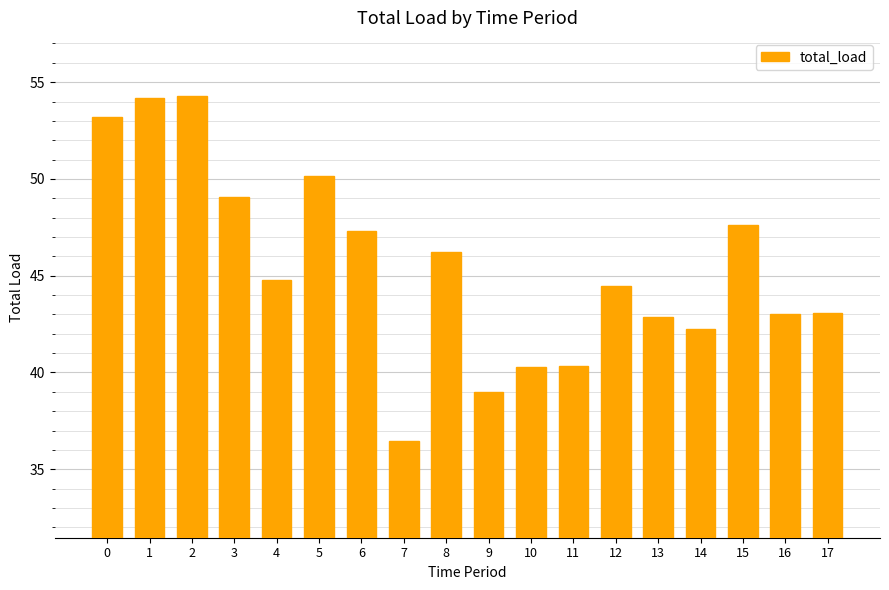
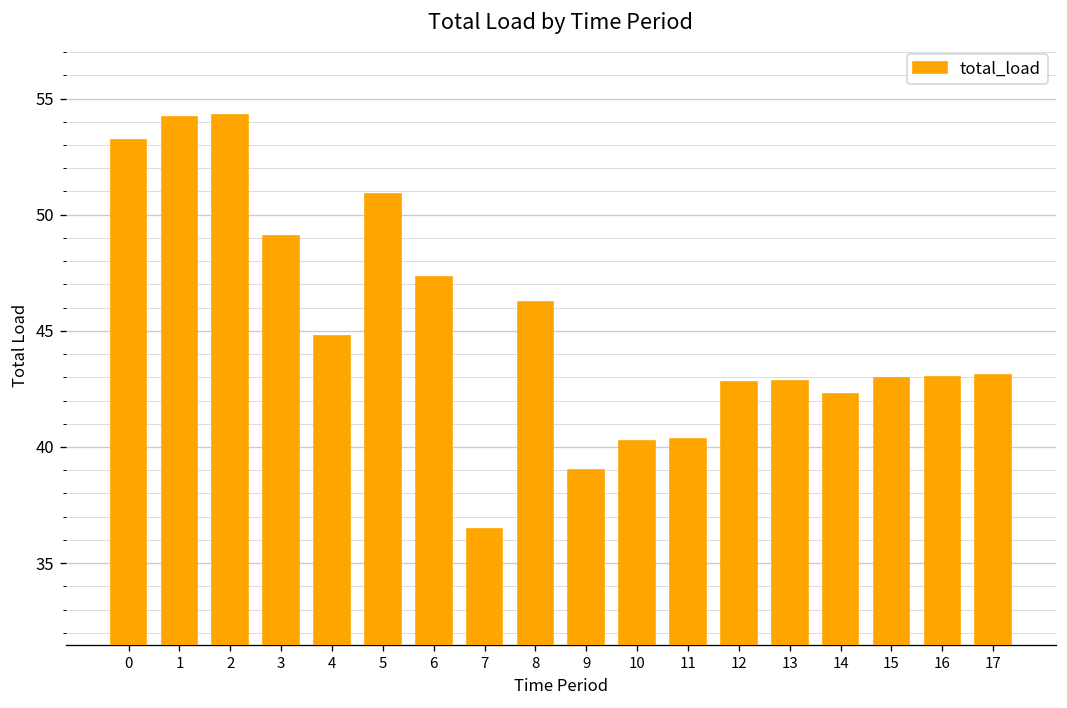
  {
    "0": 53.2,
    "1": 54.2,
    "2": 54.3,
    "3": 49.1,
    "4": 44.8,
-   "5": 50.2,
+   "5": 50.9,
    "6": 47.3,
    "7": 36.5,
    "8": 46.2,
    "9": 39.0,
    "10": 40.3,
    "11": 40.3,
-   "12": 44.5,
+   "12": 42.8,
    "13": 42.9,
    "14": 42.3,
-   "15": 47.6,
+   "15": 43.0,
    "16": 43.0,
    "17": 43.1
  }
